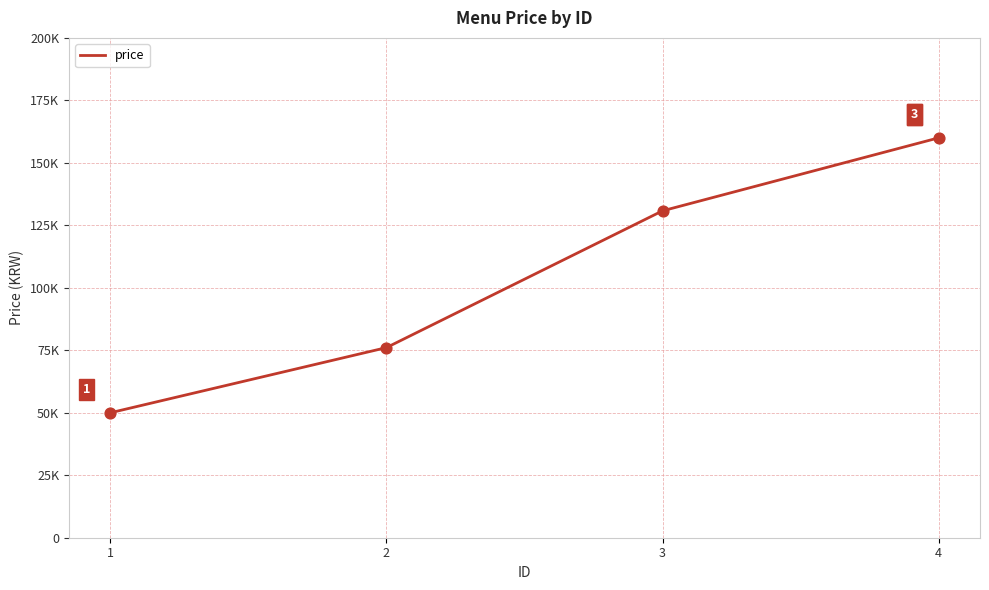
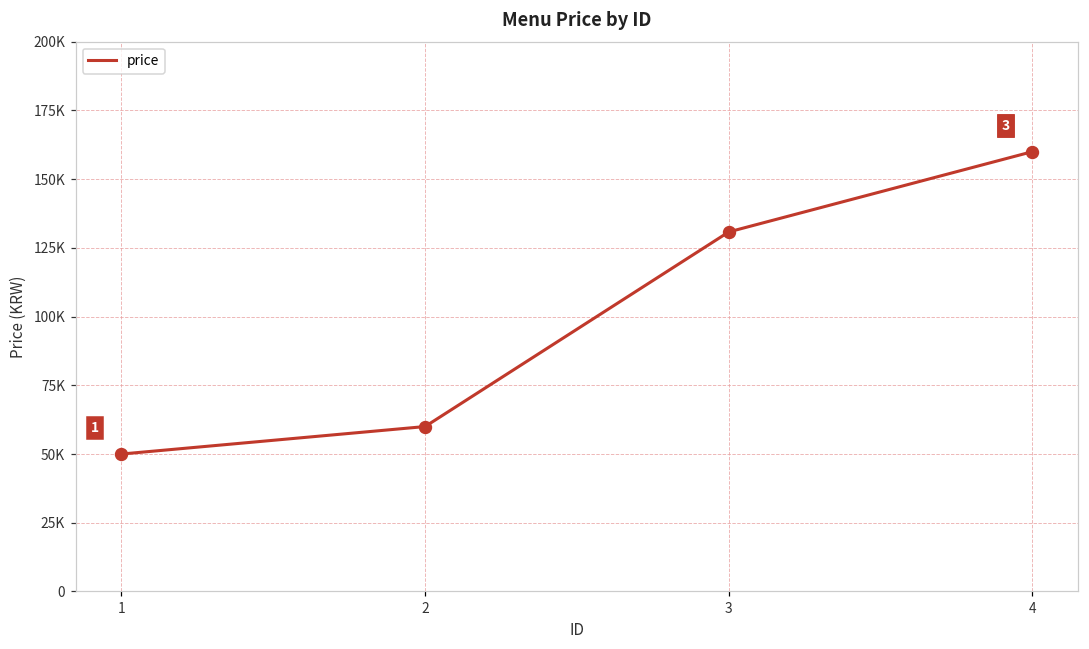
  {
    "1": 50000,
-   "2": 76000,
+   "2": 60000,
    "3": 131000,
    "4": 160000
  }
